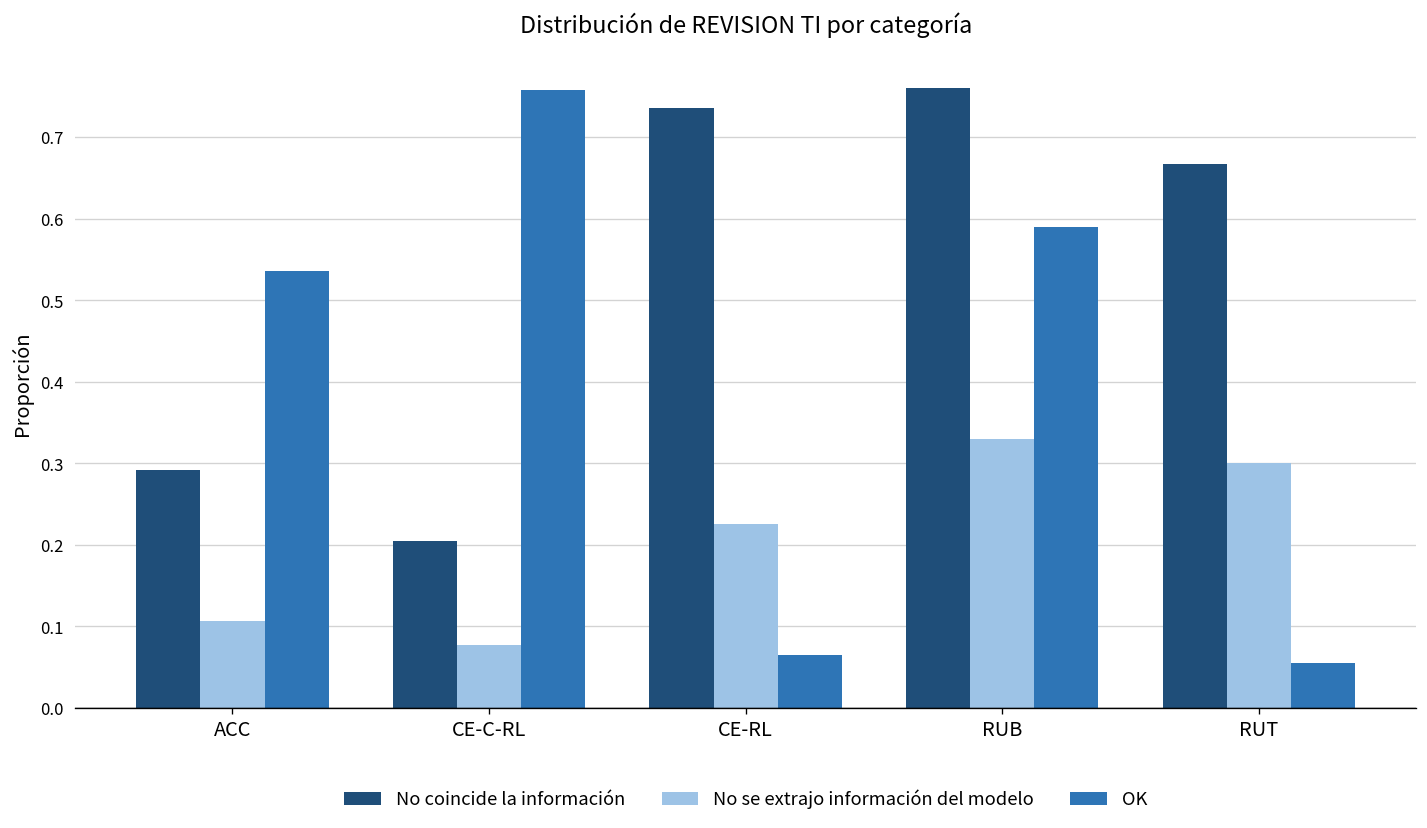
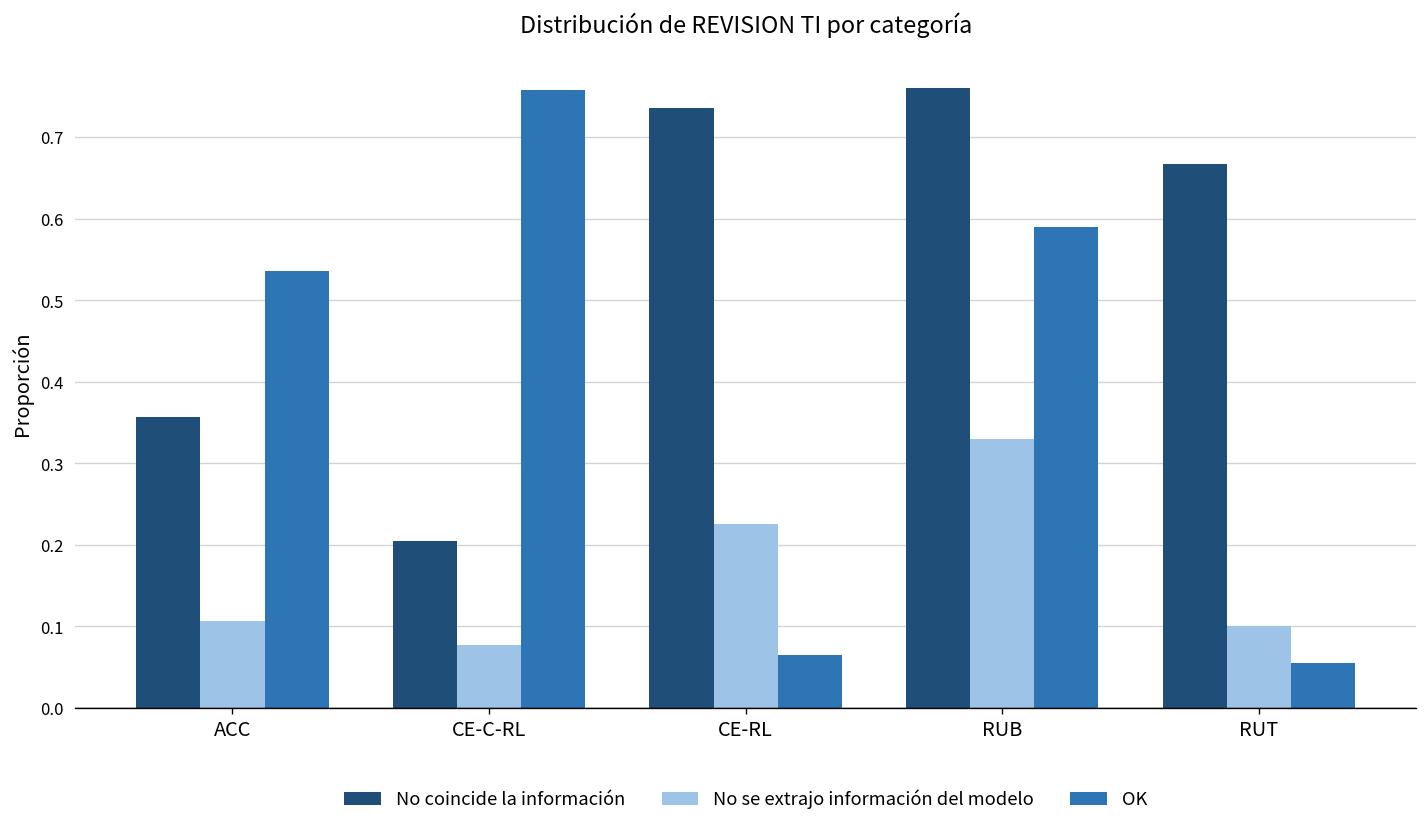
  {
    "No coincide la información": {
-     "ACC": 0.29,
+     "ACC": 0.36,
      "CE-C-RL": 0.21,
      "CE-RL": 0.74,
      "RUB": 0.76,
      "RUT": 0.67
    },
    "No se extrajo información del modelo": {
      "ACC": 0.11,
      "CE-C-RL": 0.08,
      "CE-RL": 0.23,
      "RUB": 0.33,
-     "RUT": 0.3
+     "RUT": 0.1
    },
    "OK": {
      "ACC": 0.54,
      "CE-C-RL": 0.76,
      "CE-RL": 0.06,
      "RUB": 0.59,
      "RUT": 0.06
    }
  }
